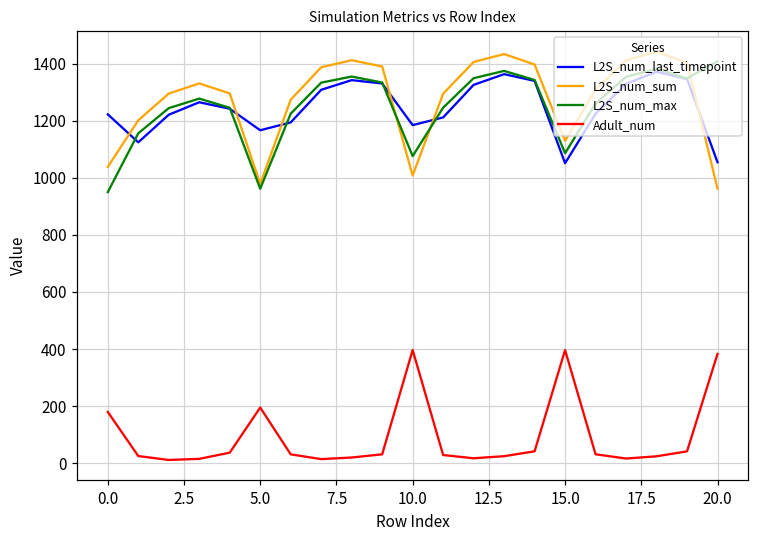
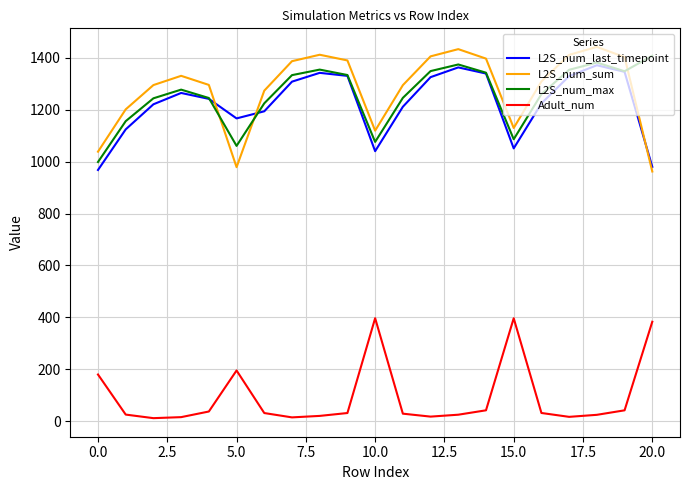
  {
    "L2S_num_last_timepoint": {
-     "0.0": 1220,
+     "0.0": 970,
      "5.0": 1170,
-     "10.0": 1180,
+     "10.0": 1040,
      "15.0": 1050,
-     "20.0": 1050
+     "20.0": 980
    },
    "L2S_num_sum": {
      "0.0": 1040,
      "5.0": 980,
-     "10.0": 1010,
+     "10.0": 1120,
      "15.0": 1130,
      "20.0": 960
    },
    "L2S_num_max": {
-     "0.0": 950,
-     "5.0": 960,
+     "0.0": 1000,
+     "5.0": 1060,
      "10.0": 1080,
      "15.0": 1090
    },
    "Adult_num": {
      "0.0": 180,
      "5.0": 190,
      "10.0": 400,
      "15.0": 400,
      "20.0": 380
    }
  }
